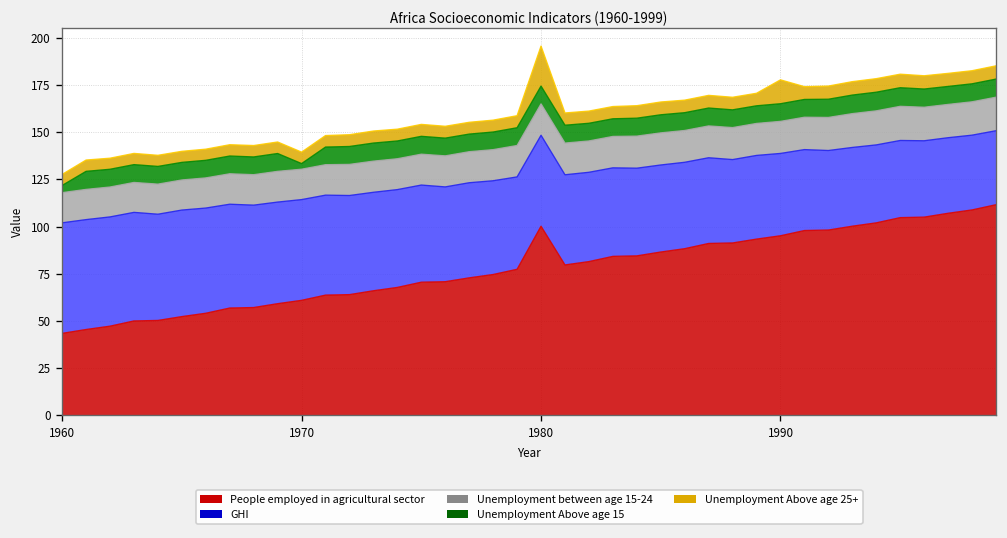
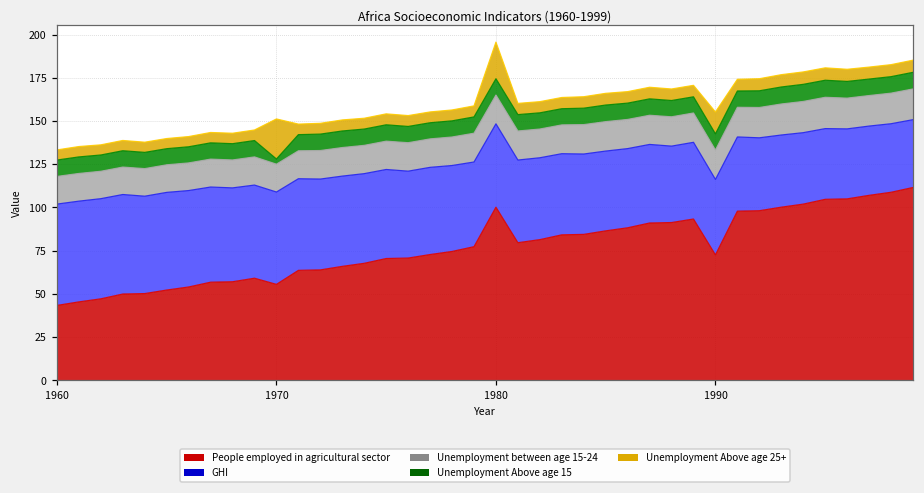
  {
    "People employed in agricultural sector": {
      "1960": 43,
-     "1970": 61,
+     "1970": 56,
      "1980": 100,
-     "1990": 95
+     "1990": 73
    },
    "Unemployment Above age 15": {
-     "1960": 4,
+     "1960": 9,
      "1970": 3,
      "1980": 9,
      "1990": 9
    },
    "Unemployment Above age 25+": {
      "1960": 6,
-     "1970": 6,
+     "1970": 23,
      "1980": 21,
      "1990": 13
    }
  }
